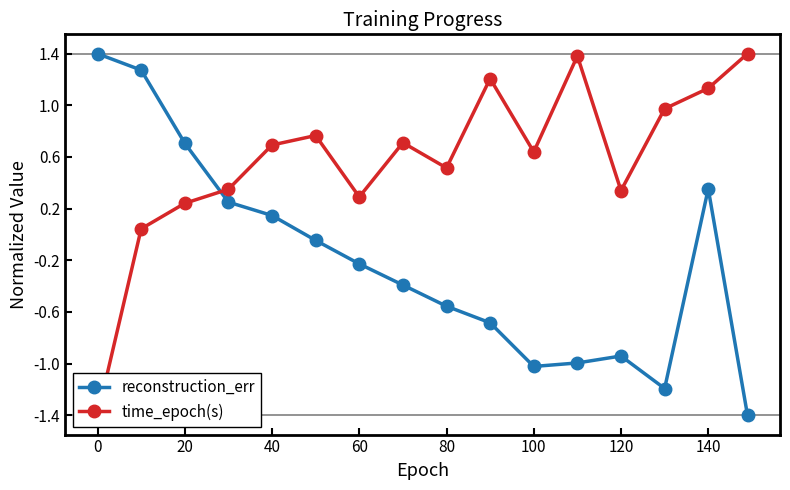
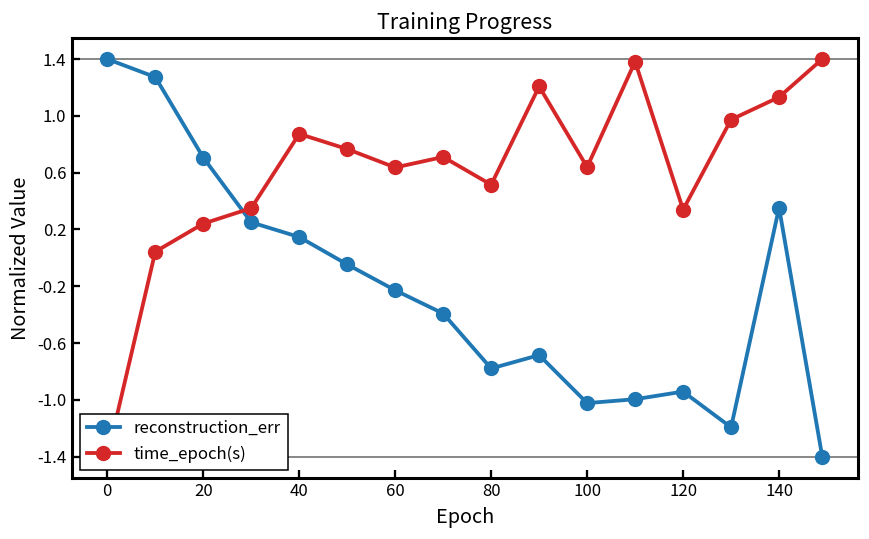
  {
    "reconstruction_err": {
      "0": 1.40,
      "20": 0.71,
      "40": 0.15,
      "60": -0.23,
-     "80": -0.56,
+     "80": -0.78,
      "100": -1.02,
      "120": -0.94,
      "140": 0.35
    },
    "time_epoch(s)": {
      "20": 0.24,
-     "40": 0.69,
-     "60": 0.29,
+     "40": 0.87,
+     "60": 0.64,
      "80": 0.52,
      "100": 0.64,
      "120": 0.34,
      "140": 1.13
    }
  }
